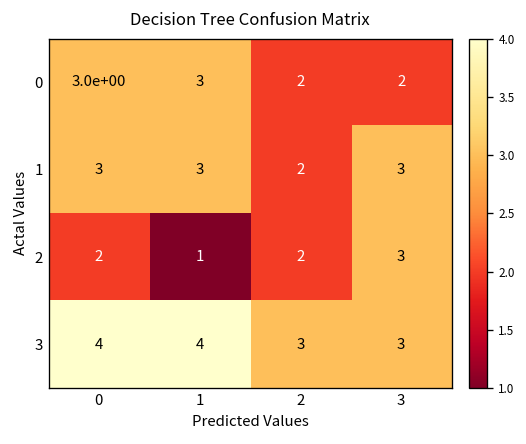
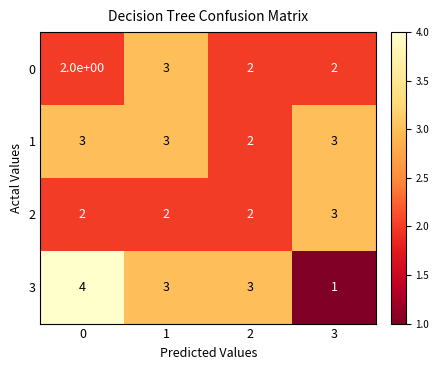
  {
    "0": {
-     "0": "3.0e+00",
+     "0": "2.0e+00",
      "1": "3",
      "2": "2",
      "3": "2"
    },
    "1": {
      "0": "3",
      "1": "3",
      "2": "2",
      "3": "3"
    },
    "2": {
      "0": "2",
-     "1": "1",
+     "1": "2",
      "2": "2",
      "3": "3"
    },
    "3": {
      "0": "4",
-     "1": "4",
+     "1": "3",
      "2": "3",
-     "3": "3"
+     "3": "1"
    }
  }
